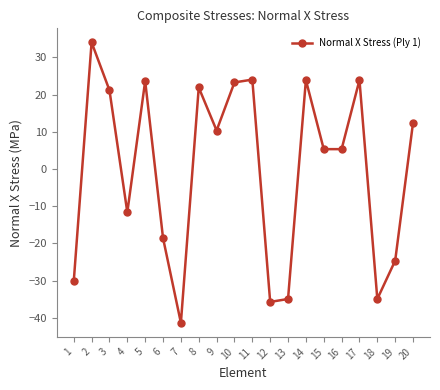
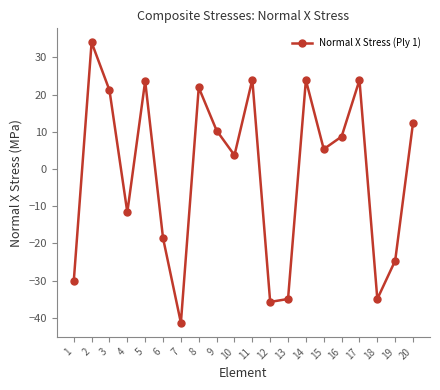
  {
    "1": -30,
    "2": 34,
    "3": 21,
    "4": -12,
    "5": 24,
    "6": -19,
    "7": -41,
    "8": 22,
    "9": 10,
-   "10": 23,
+   "10": 4,
    "11": 24,
    "12": -36,
    "13": -35,
    "14": 24,
    "15": 5,
-   "16": 5,
+   "16": 9,
    "17": 24,
    "18": -35,
    "19": -25,
    "20": 12
  }
